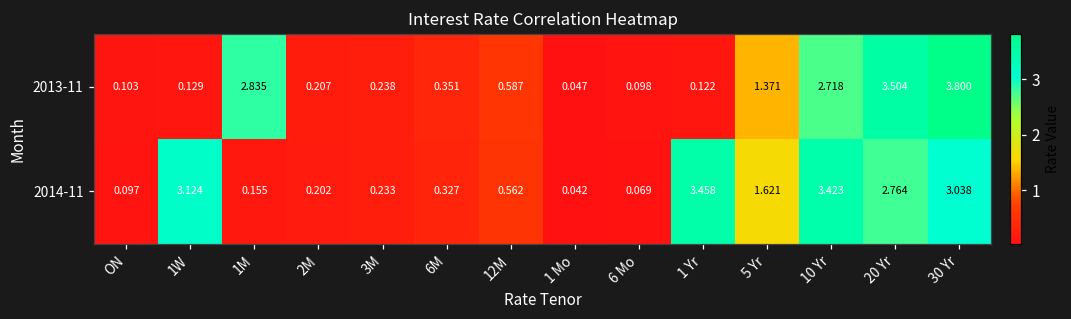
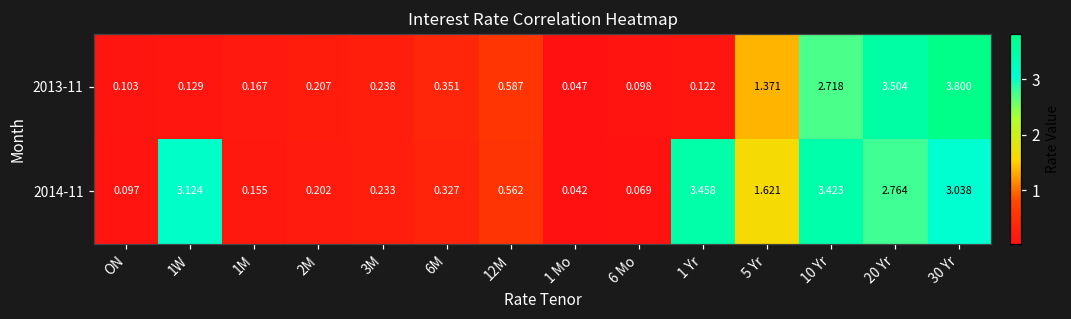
  {
    "2013-11": {
      "ON": 0.103,
      "1W": 0.129,
-     "1M": 2.835,
+     "1M": 0.167,
      "2M": 0.207,
      "3M": 0.238,
      "6M": 0.351,
      "12M": 0.587,
      "1 Mo": 0.047,
      "6 Mo": 0.098,
      "1 Yr": 0.122,
      "5 Yr": 1.371,
      "10 Yr": 2.718,
      "20 Yr": 3.504,
      "30 Yr": 3.800
    },
    "2014-11": {
      "ON": 0.097,
      "1W": 3.124,
      "1M": 0.155,
      "2M": 0.202,
      "3M": 0.233,
      "6M": 0.327,
      "12M": 0.562,
      "1 Mo": 0.042,
      "6 Mo": 0.069,
      "1 Yr": 3.458,
      "5 Yr": 1.621,
      "10 Yr": 3.423,
      "20 Yr": 2.764,
      "30 Yr": 3.038
    }
  }
